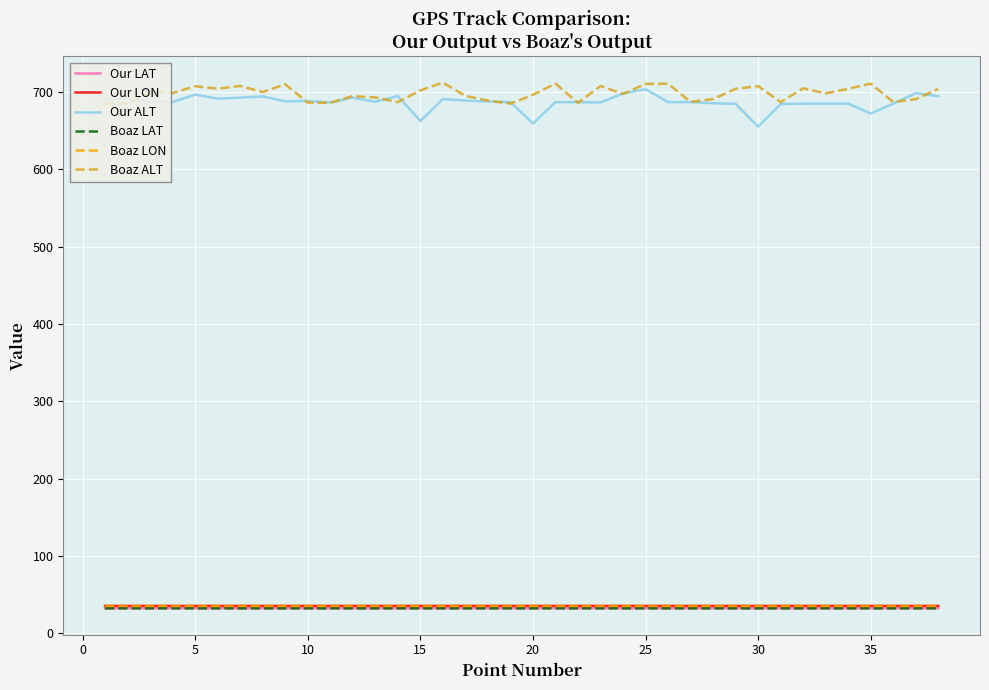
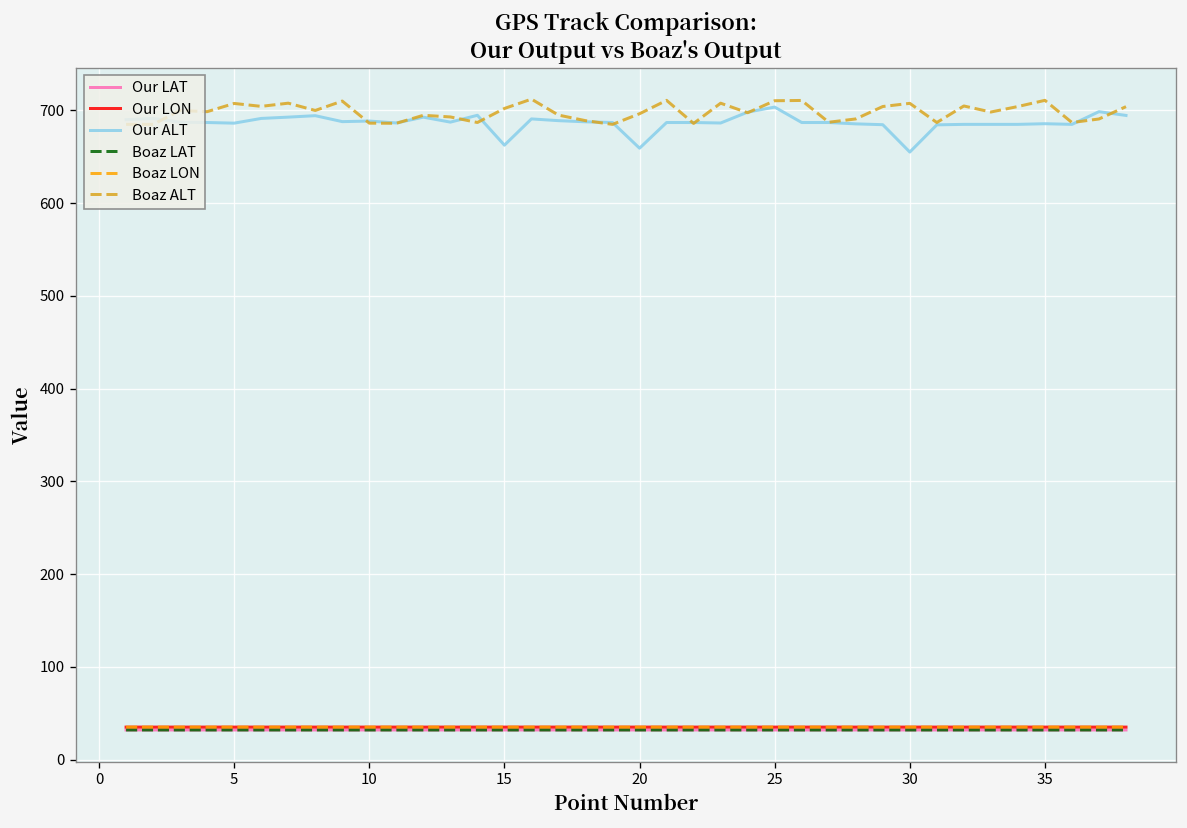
  {
    "Our ALT": {
-     "5": 700,
+     "5": 690,
      "15": 660,
      "20": 660,
      "25": 700,
      "30": 660,
-     "35": 670
+     "35": 690
    }
  }
